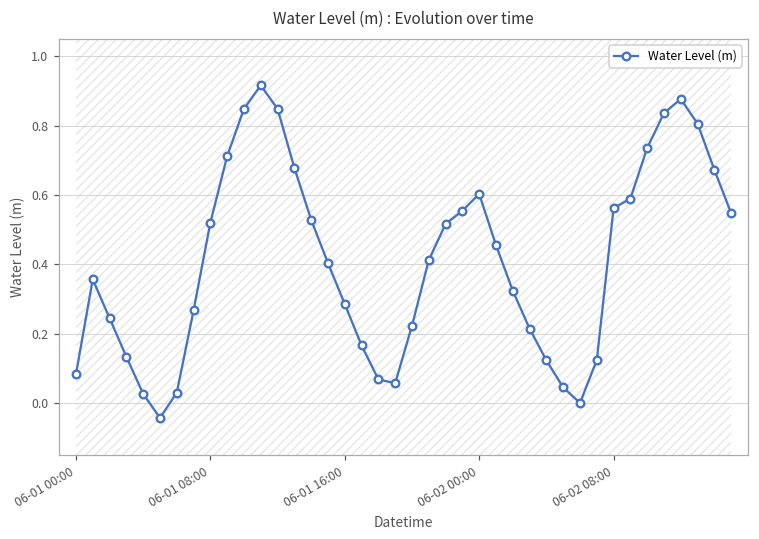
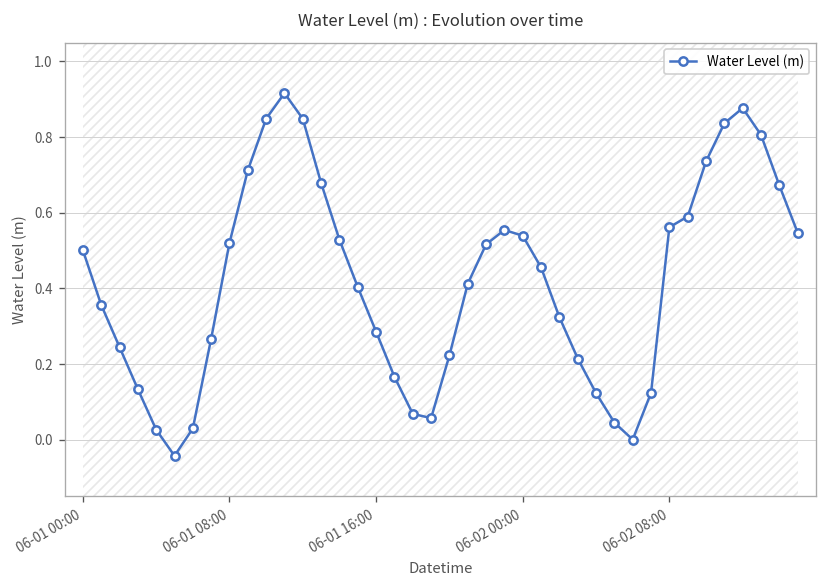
  {
    "Water Level (m)": {
-     "06-01 00:00": 0.08,
+     "06-01 00:00": 0.50,
      "06-01 08:00": 0.52,
      "06-01 16:00": 0.29,
-     "06-02 00:00": 0.60,
+     "06-02 00:00": 0.54,
      "06-02 08:00": 0.56
    }
  }
